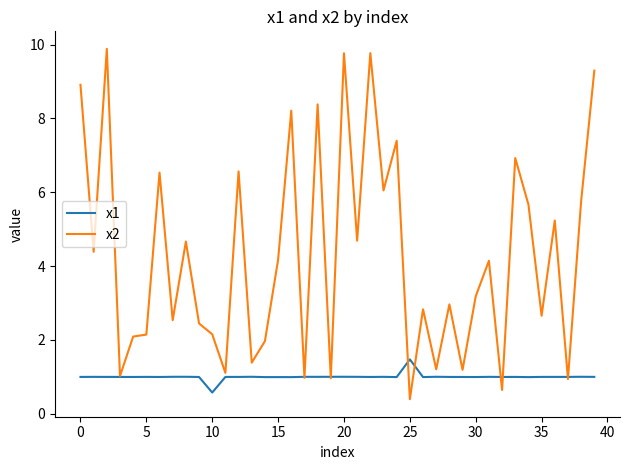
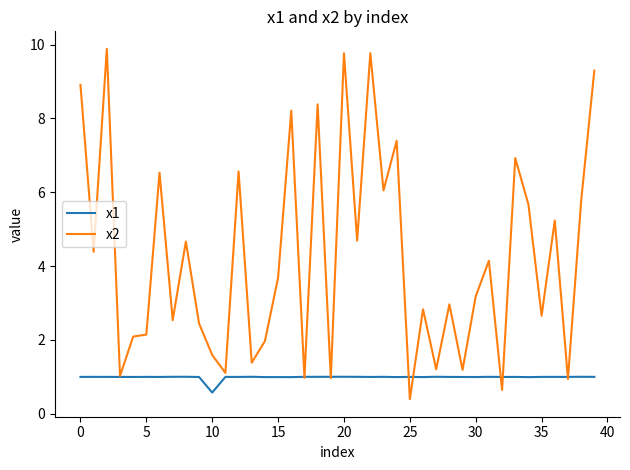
  {
    "x1": {
      "0": 1.0,
      "5": 1.0,
      "10": 0.6,
      "15": 1.0,
      "20": 1.0,
-     "25": 1.5,
+     "25": 1.0,
      "30": 1.0,
      "35": 1.0
    },
    "x2": {
      "0": 8.9,
      "5": 2.1,
-     "10": 2.2,
-     "15": 4.2,
+     "10": 1.6,
+     "15": 3.7,
      "20": 9.8,
      "25": 0.4,
      "30": 3.2,
      "35": 2.7
    }
  }
